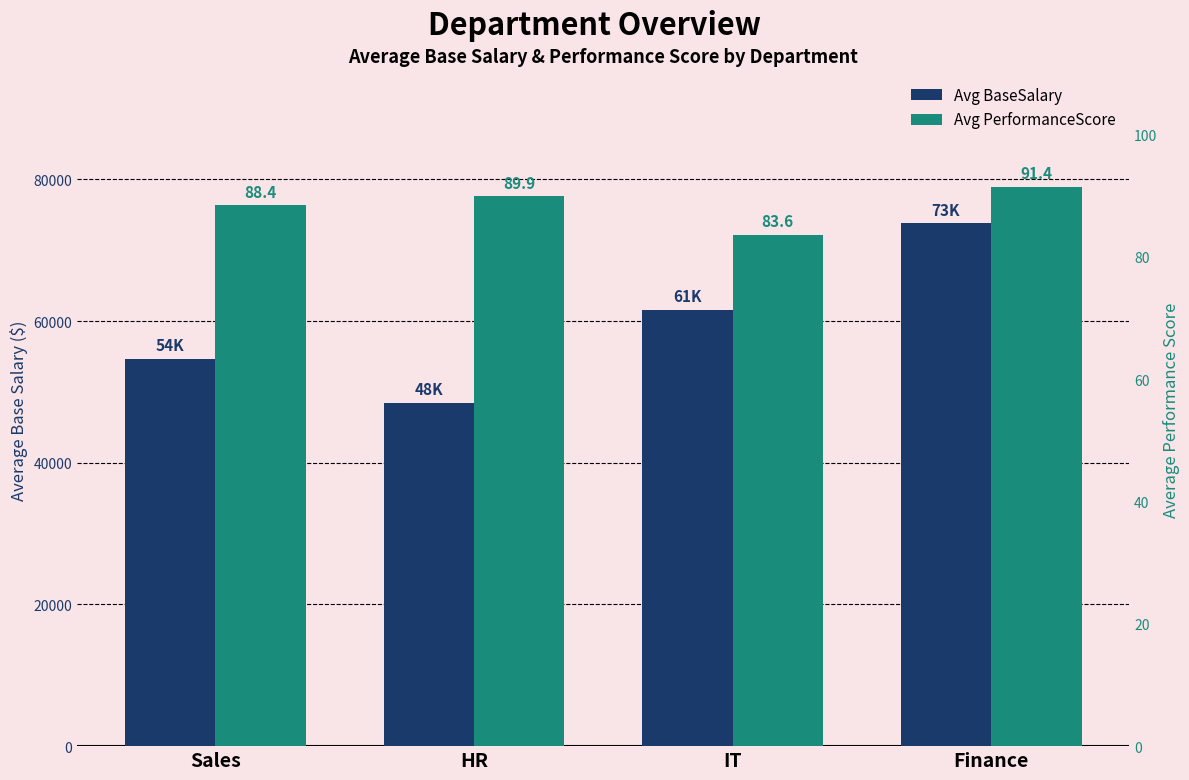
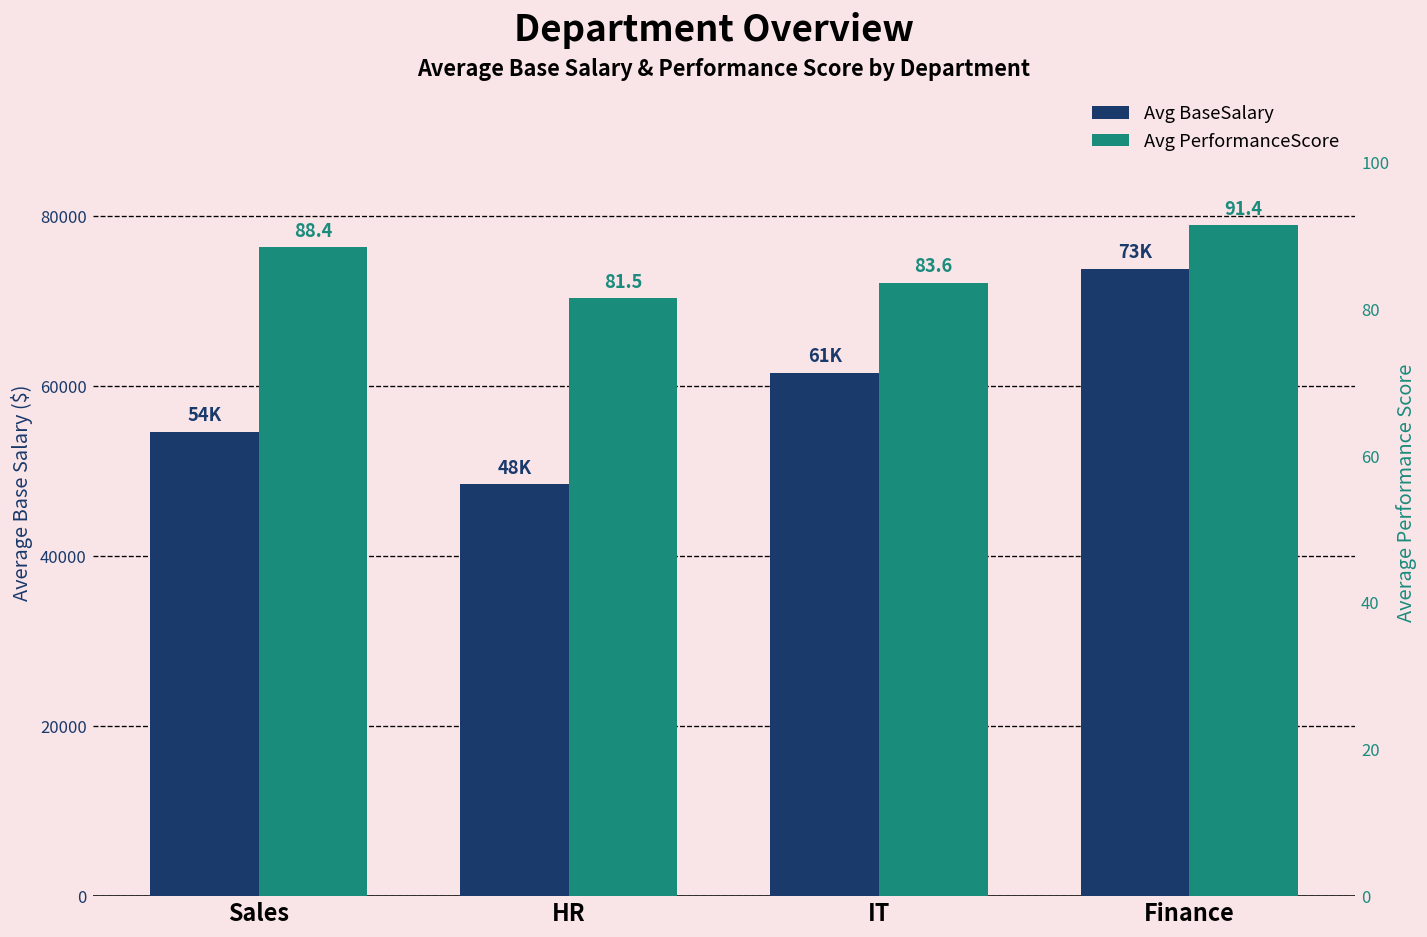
  {
    "Avg BaseSalary": {
      "HR": "48K"
    },
    "Avg PerformanceScore": {
      "Sales": "88.4",
-     "HR": "89.9",
+     "HR": "81.5",
      "IT": "83.6",
      "Finance": "91.4"
    }
  }
